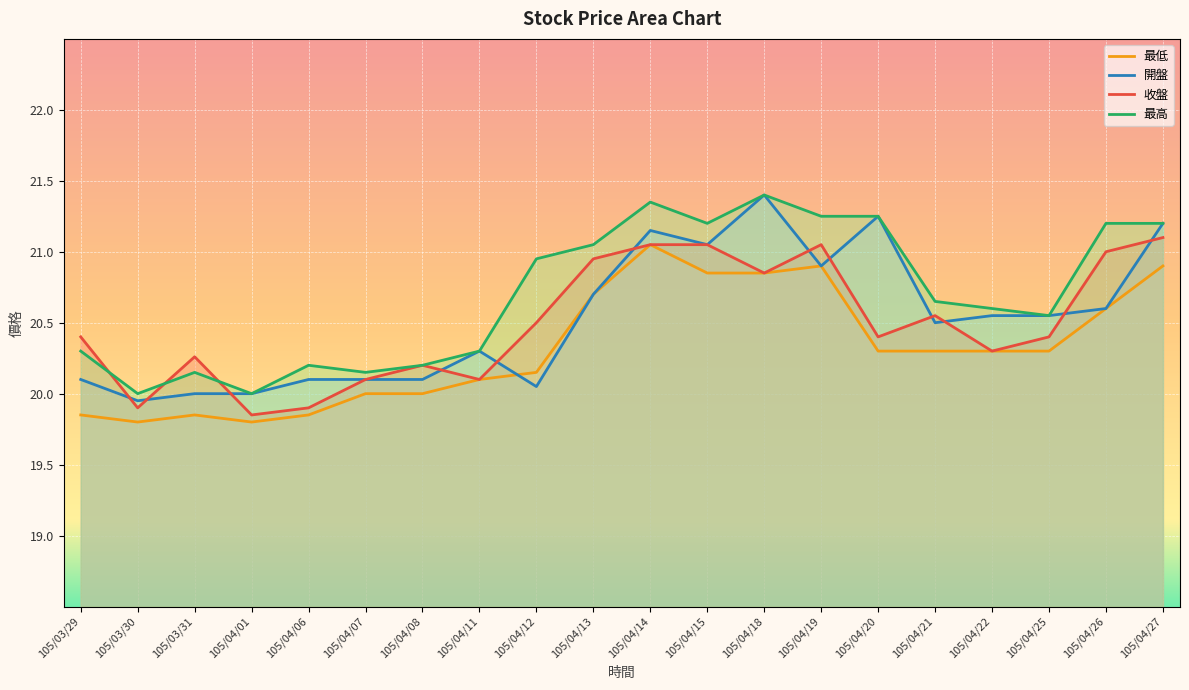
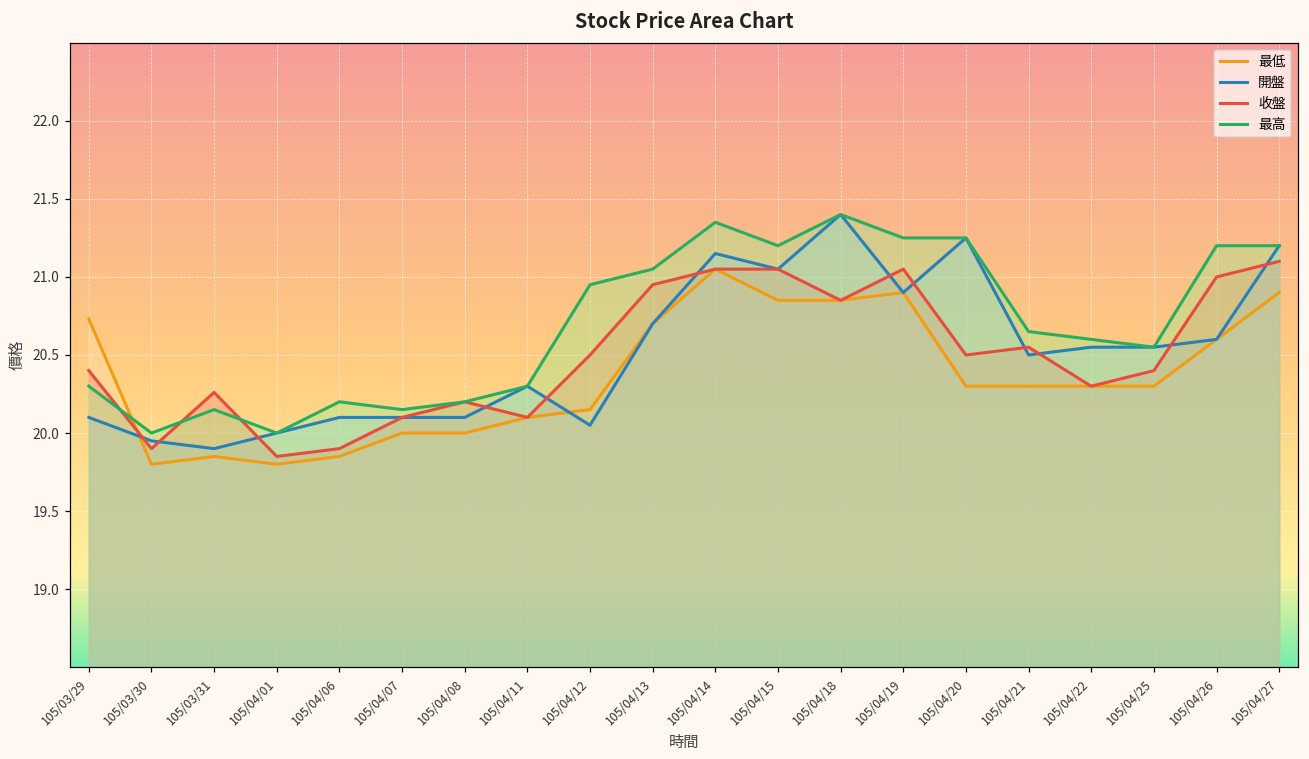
  {
    "最低": {
-     "105/03/29": 19.85,
+     "105/03/29": 20.73,
      "105/03/30": 19.80,
      "105/03/31": 19.85,
      "105/04/01": 19.80,
      "105/04/06": 19.85,
      "105/04/07": 20.00,
      "105/04/08": 20.00,
      "105/04/12": 20.15,
      "105/04/15": 20.85,
      "105/04/20": 20.30,
      "105/04/21": 20.30,
      "105/04/25": 20.30,
      "105/04/27": 20.90
    },
    "開盤": {
      "105/03/29": 20.1,
      "105/03/30": 19.95,
-     "105/03/31": 20.0,
+     "105/03/31": 19.9,
      "105/04/06": 20.1,
      "105/04/08": 20.1,
      "105/04/12": 20.05,
      "105/04/14": 21.15,
      "105/04/21": 20.5,
      "105/04/22": 20.55
    },
    "收盤": {
      "105/03/29": 20.4,
      "105/03/30": 19.9,
      "105/03/31": 20.26,
      "105/04/01": 19.85,
      "105/04/06": 19.9,
      "105/04/12": 20.5,
      "105/04/13": 20.95,
      "105/04/19": 21.05,
-     "105/04/20": 20.4,
+     "105/04/20": 20.5,
      "105/04/21": 20.55,
      "105/04/25": 20.4,
      "105/04/26": 21.0,
      "105/04/27": 21.1
    },
    "最高": {
      "105/03/29": 20.30,
      "105/03/30": 20.00,
      "105/03/31": 20.15,
      "105/04/06": 20.20,
      "105/04/07": 20.15,
      "105/04/12": 20.95,
      "105/04/13": 21.05,
      "105/04/14": 21.35,
      "105/04/15": 21.20,
      "105/04/19": 21.25,
      "105/04/21": 20.65,
      "105/04/22": 20.60,
      "105/04/26": 21.20
    }
  }
